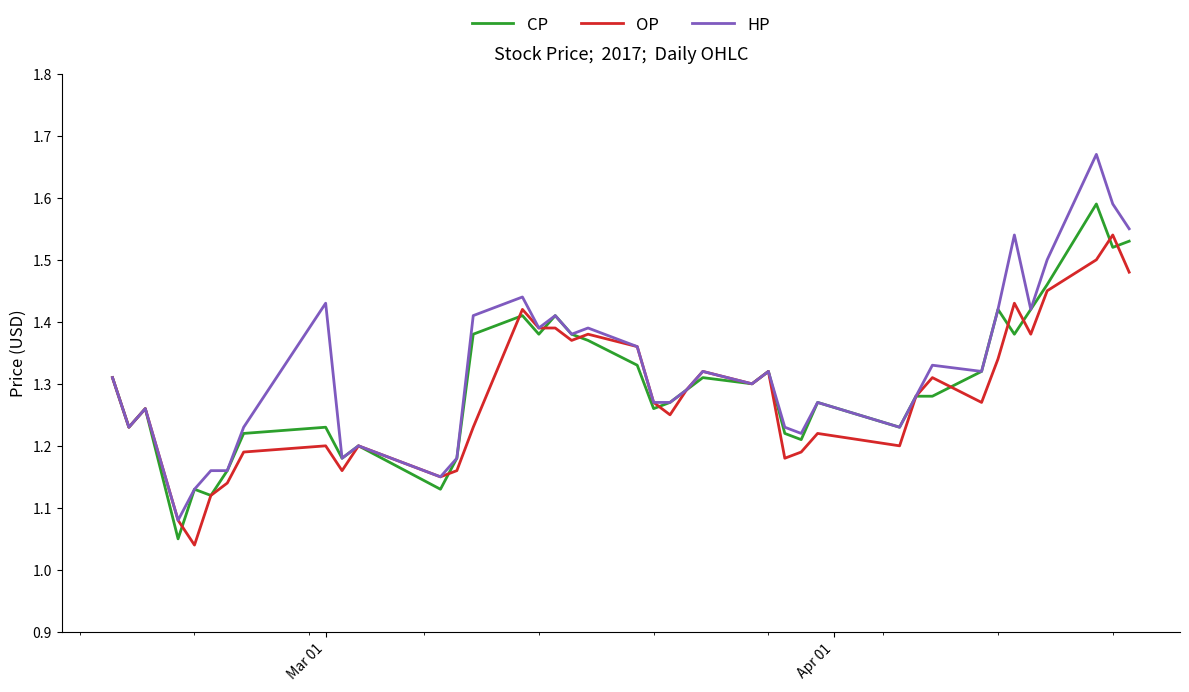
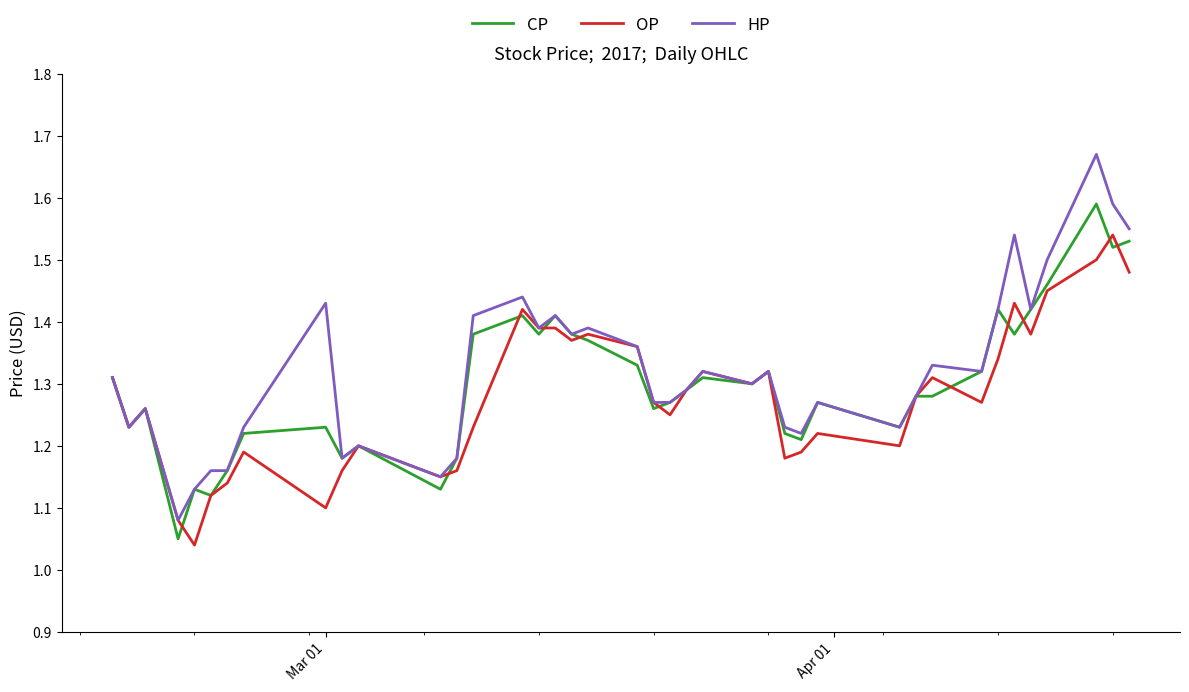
  {
    "CP": {
      "Mar 01": 1.23
    },
    "OP": {
-     "Mar 01": 1.2
+     "Mar 01": 1.1
    },
    "HP": {
      "Mar 01": 1.43
    }
  }
